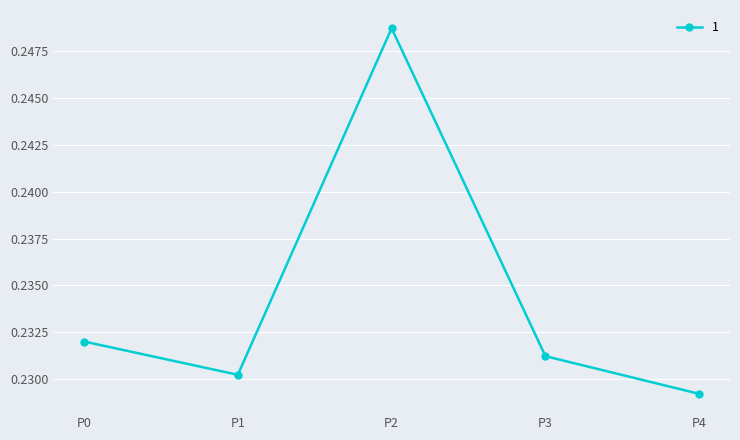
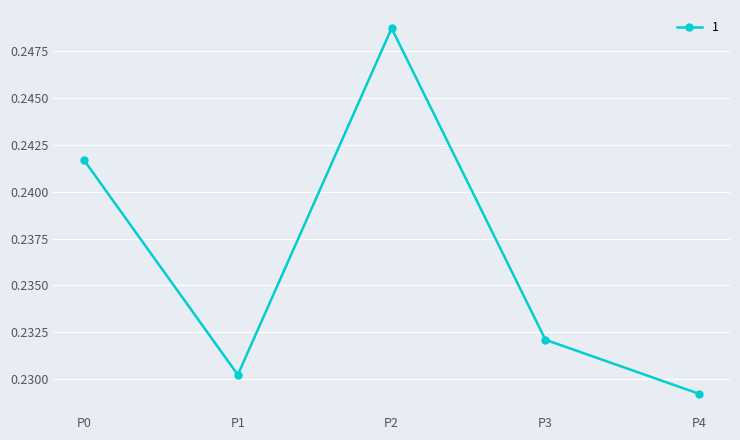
  {
-   "P0": 0.2320,
+   "P0": 0.2417,
    "P1": 0.2302,
    "P2": 0.2487,
-   "P3": 0.2312,
+   "P3": 0.2321,
    "P4": 0.2292
  }
